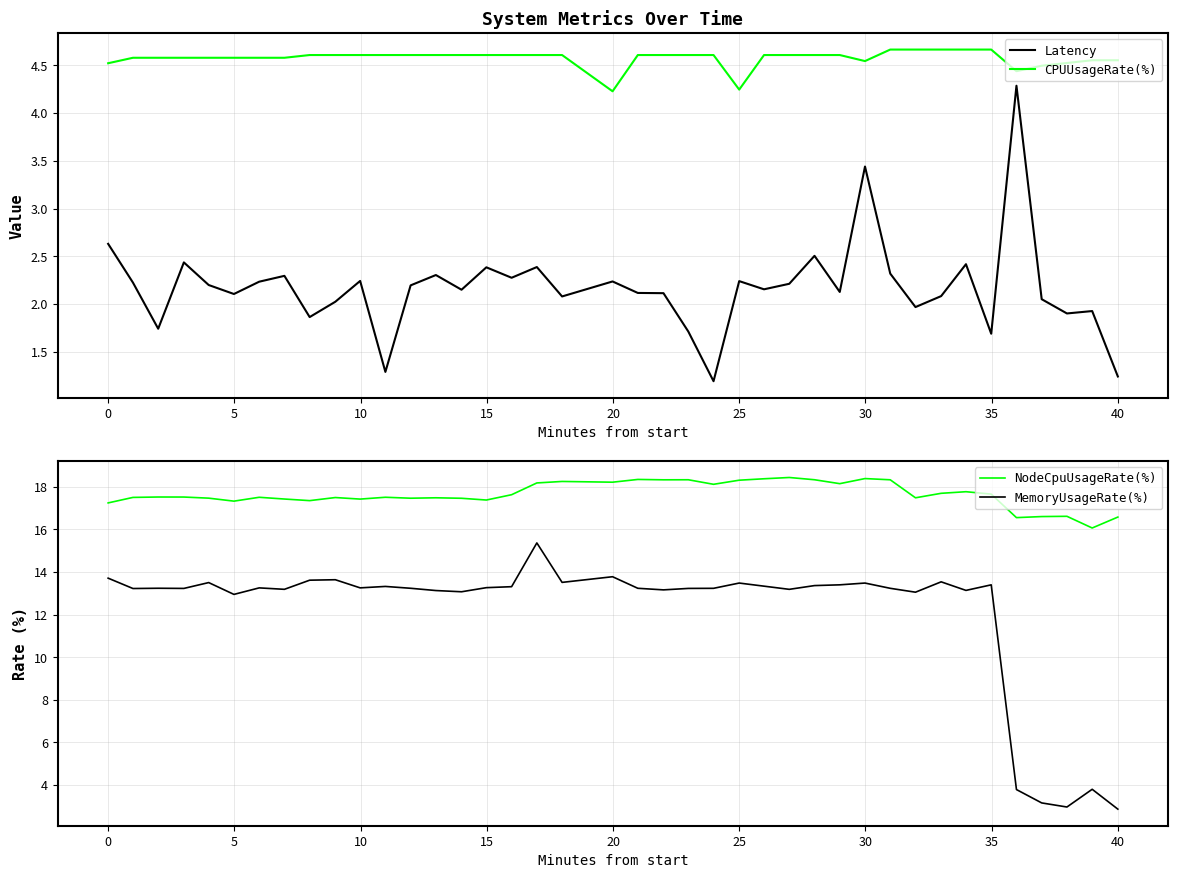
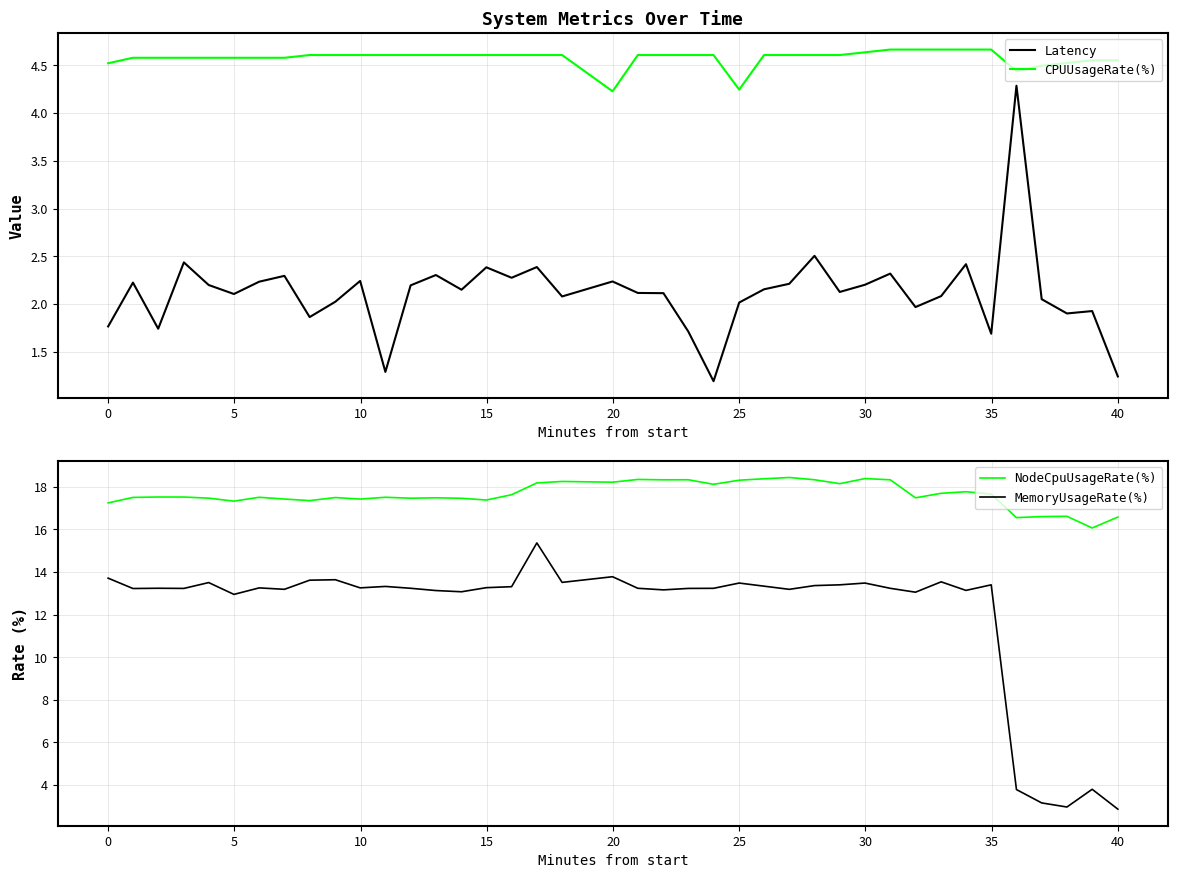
  {
    "System Metrics Over Time": {
      "Latency": {
-       "0": 2.6,
+       "0": 1.8,
        "5": 2.1,
        "10": 2.2,
        "15": 2.4,
        "20": 2.2,
-       "25": 2.2,
-       "30": 3.4,
+       "25": 2.0,
+       "30": 2.2,
        "35": 1.7,
        "40": 1.2
      },
      "CPUUsageRate(%)": {
        "0": 4.5,
        "5": 4.6,
        "10": 4.6,
        "15": 4.6,
        "20": 4.2,
        "25": 4.2,
-       "30": 4.5,
+       "30": 4.6,
        "35": 4.7
      }
    }
  }
